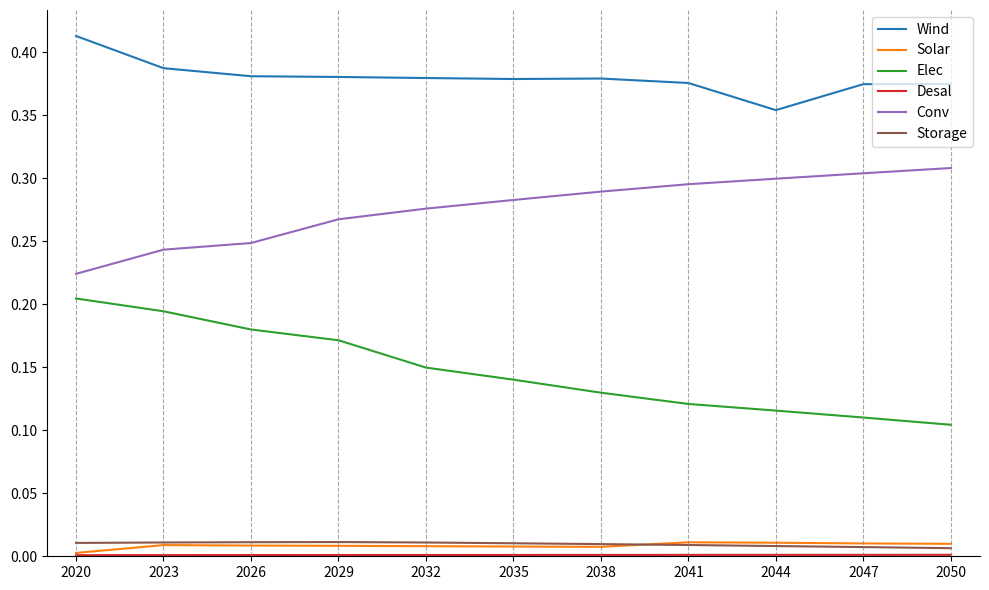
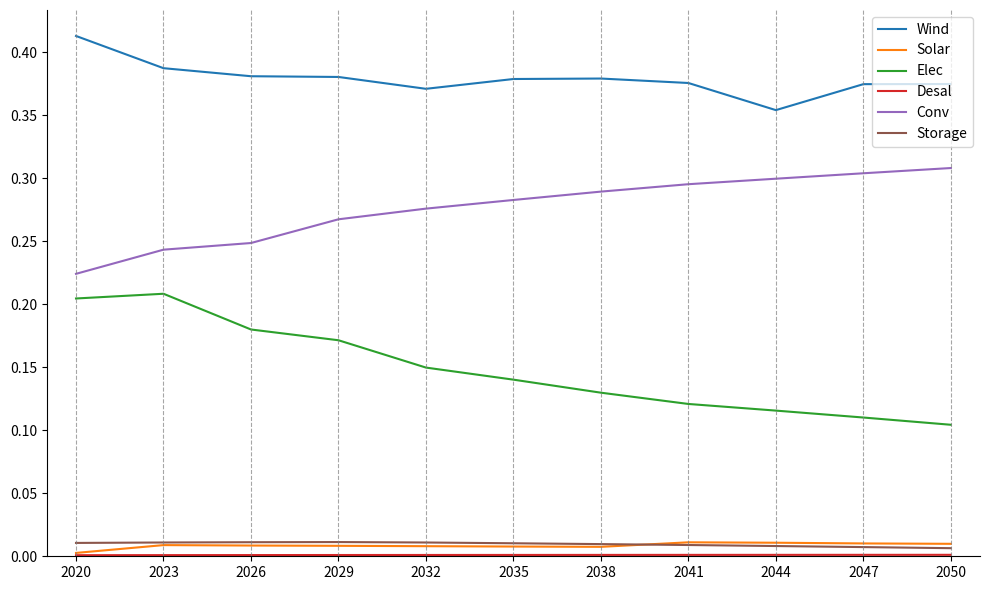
  {
    "Wind": {
      "2020": 0.413,
      "2023": 0.387,
      "2026": 0.381,
      "2029": 0.380,
-     "2032": 0.379,
+     "2032": 0.371,
      "2035": 0.379,
      "2038": 0.379,
      "2041": 0.376,
      "2044": 0.354,
      "2047": 0.375
    },
    "Solar": {
      "2023": 0.009,
      "2026": 0.009,
      "2029": 0.008,
      "2032": 0.008,
      "2035": 0.008,
      "2038": 0.007,
      "2041": 0.011,
      "2044": 0.011,
      "2047": 0.010,
      "2050": 0.010
    },
    "Elec": {
      "2020": 0.205,
-     "2023": 0.194,
+     "2023": 0.208,
      "2026": 0.180,
      "2029": 0.171,
      "2032": 0.150,
      "2035": 0.140,
      "2038": 0.130,
      "2041": 0.121,
      "2044": 0.116,
      "2047": 0.110,
      "2050": 0.104
    },
    "Desal": {
      "2023": 0.001,
      "2026": 0.001,
      "2029": 0.001,
      "2032": 0.001,
      "2035": 0.001,
      "2038": 0.001,
      "2041": 0.001,
      "2044": 0.001,
      "2047": 0.001,
      "2050": 0.001
    },
    "Conv": {
      "2020": 0.224,
      "2023": 0.243,
      "2026": 0.249,
      "2029": 0.267,
      "2032": 0.276,
      "2035": 0.283,
      "2038": 0.289,
      "2041": 0.295,
      "2044": 0.300,
      "2047": 0.304,
      "2050": 0.308
    },
    "Storage": {
      "2020": 0.011,
      "2023": 0.011,
      "2026": 0.011,
      "2029": 0.011,
      "2032": 0.011,
      "2035": 0.010,
      "2038": 0.010,
      "2041": 0.009,
      "2044": 0.008,
      "2047": 0.007,
      "2050": 0.006
    }
  }
